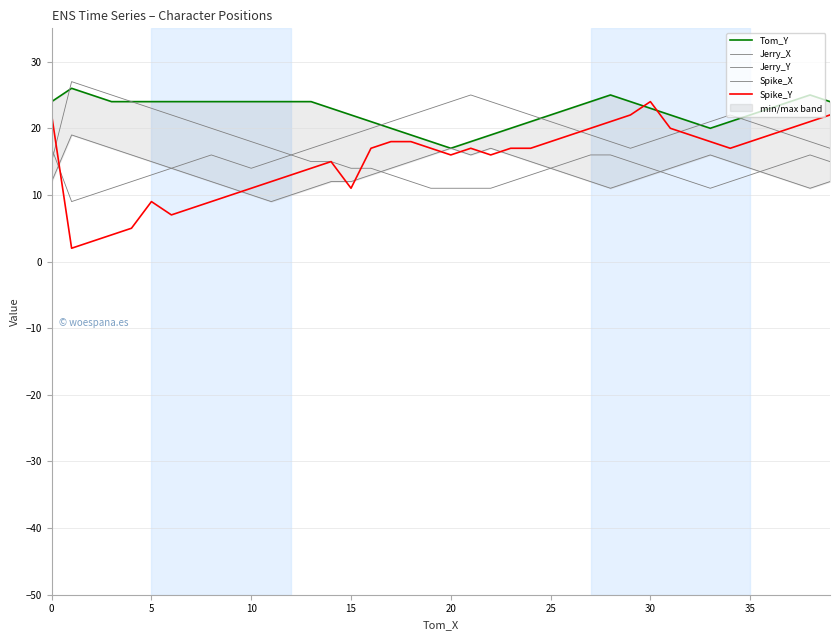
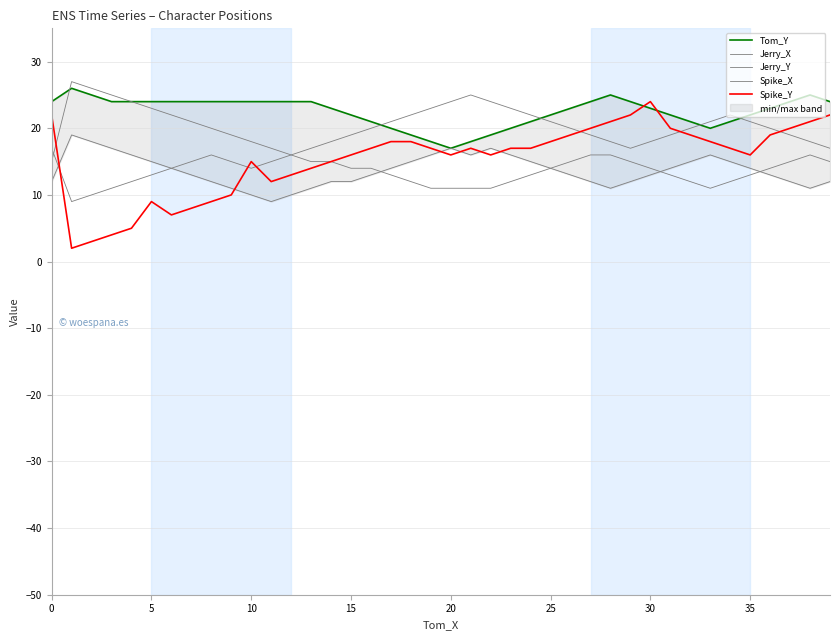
  {
    "Spike_Y": {
      "0": 22,
      "5": 9,
-     "10": 11,
-     "15": 11,
+     "10": 15,
+     "15": 16,
      "20": 16,
      "25": 18,
      "30": 24,
-     "35": 18
+     "35": 16
    }
  }
